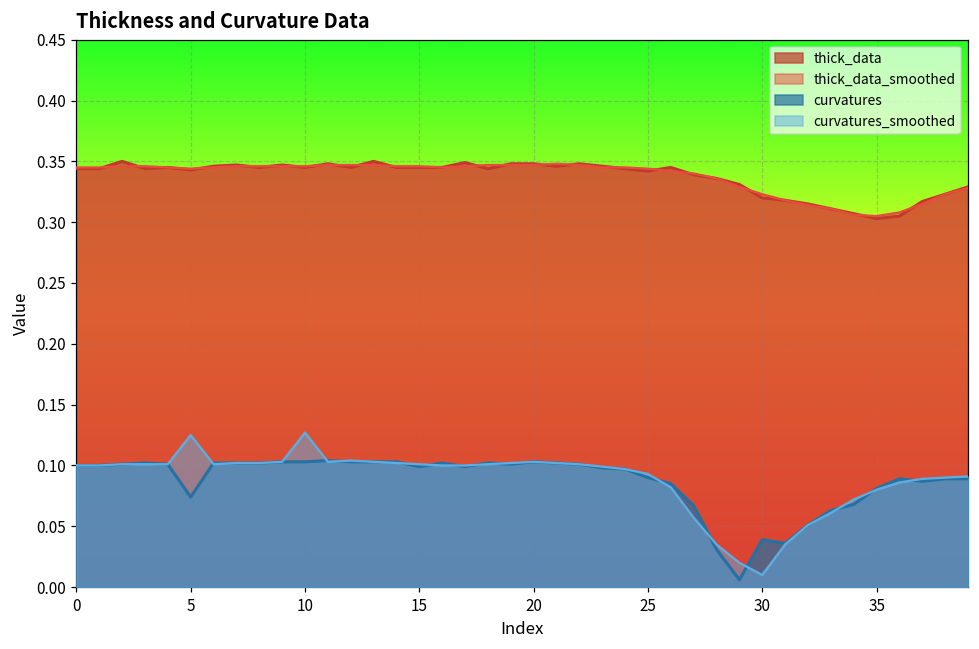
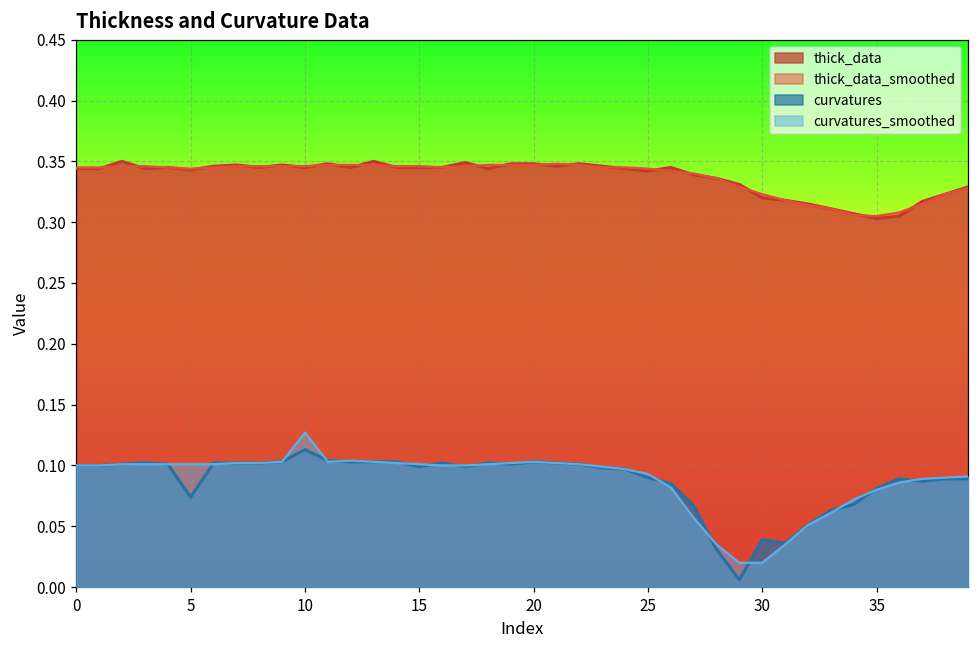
  {
    "curvatures": {
      "5": 0.074,
-     "10": 0.103,
+     "10": 0.113,
      "25": 0.090,
      "30": 0.039
    },
    "curvatures_smoothed": {
-     "5": 0.125,
+     "5": 0.101,
      "10": 0.127,
      "25": 0.093,
-     "30": 0.01
+     "30": 0.02
    }
  }
